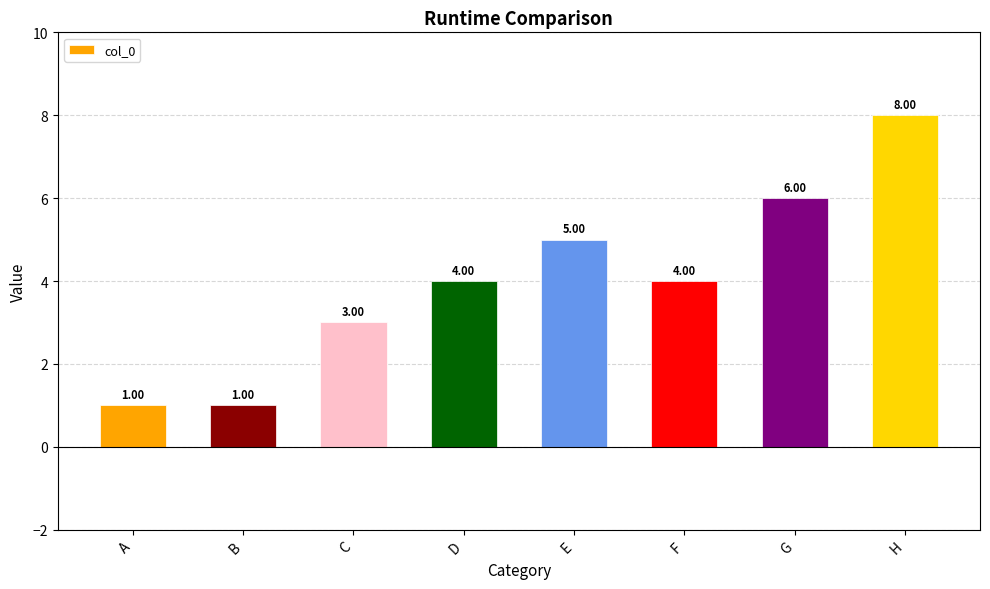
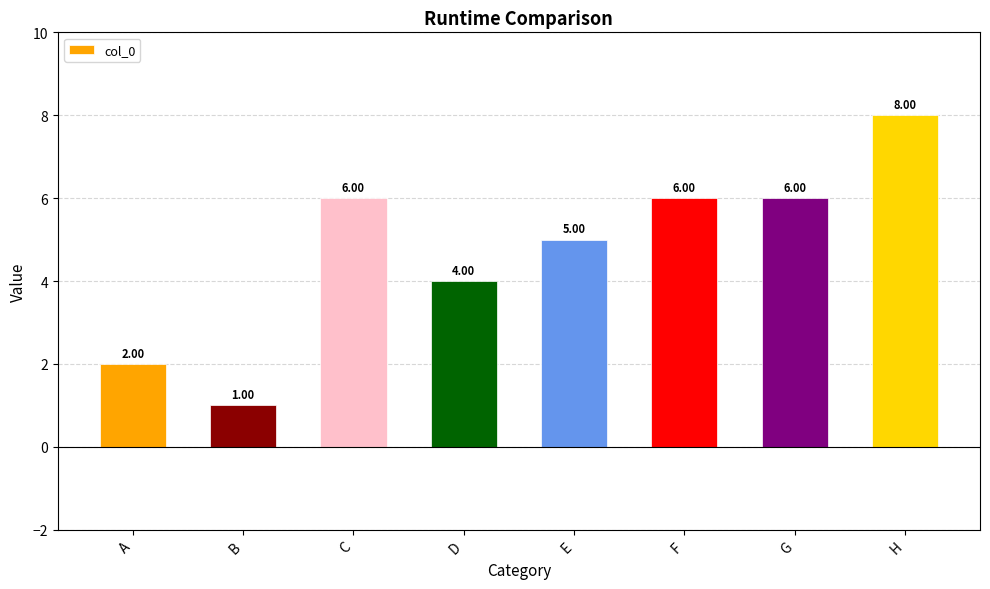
  {
-   "A": 1.00,
+   "A": 2.00,
    "B": 1.00,
-   "C": 3.00,
+   "C": 6.00,
    "D": 4.00,
    "E": 5.00,
-   "F": 4.00,
+   "F": 6.00,
    "G": 6.00,
    "H": 8.00
  }
